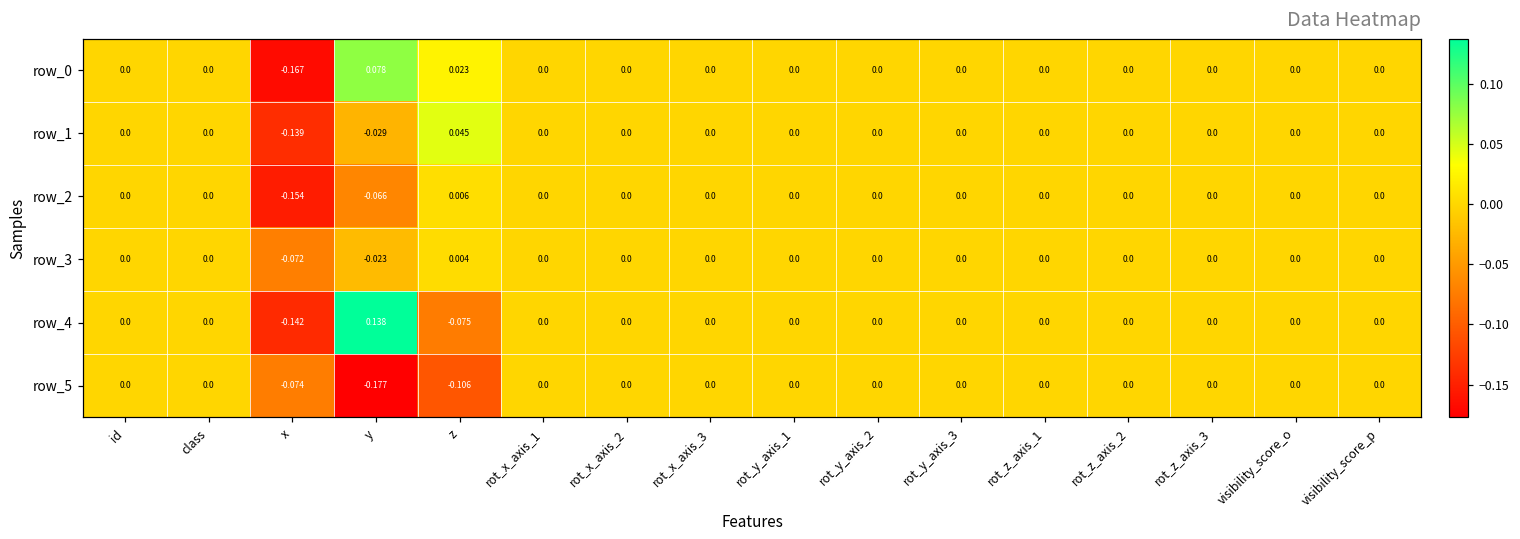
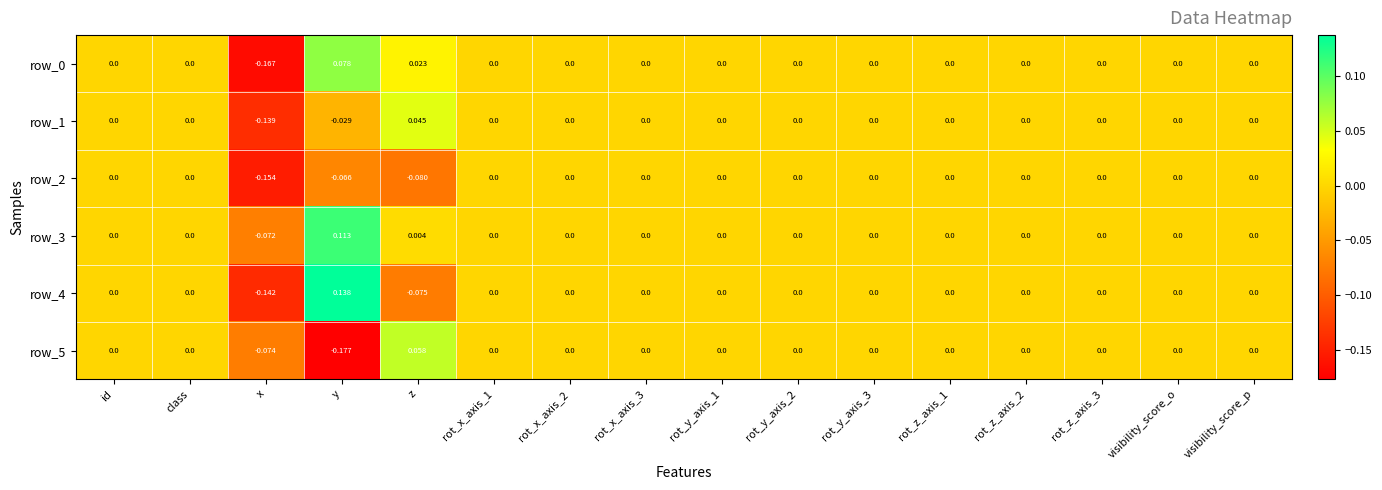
  {
    "row_0": {
      "id": 0.0,
      "class": 0.0,
      "x": -0.167,
      "y": 0.078,
      "z": 0.023,
      "rot_x_axis_1": 0.0,
      "rot_x_axis_2": 0.0,
      "rot_x_axis_3": 0.0,
      "rot_y_axis_1": 0.0,
      "rot_y_axis_2": 0.0,
      "rot_y_axis_3": 0.0,
      "rot_z_axis_1": 0.0,
      "rot_z_axis_2": 0.0,
      "rot_z_axis_3": 0.0,
      "visibility_score_o": 0.0,
      "visibility_score_p": 0.0
    },
    "row_1": {
      "id": 0.0,
      "class": 0.0,
      "x": -0.139,
      "y": -0.029,
      "z": 0.045,
      "rot_x_axis_1": 0.0,
      "rot_x_axis_2": 0.0,
      "rot_x_axis_3": 0.0,
      "rot_y_axis_1": 0.0,
      "rot_y_axis_2": 0.0,
      "rot_y_axis_3": 0.0,
      "rot_z_axis_1": 0.0,
      "rot_z_axis_2": 0.0,
      "rot_z_axis_3": 0.0,
      "visibility_score_o": 0.0,
      "visibility_score_p": 0.0
    },
    "row_2": {
      "id": 0.0,
      "class": 0.0,
      "x": -0.154,
      "y": -0.066,
-     "z": 0.006,
+     "z": -0.080,
      "rot_x_axis_1": 0.0,
      "rot_x_axis_2": 0.0,
      "rot_x_axis_3": 0.0,
      "rot_y_axis_1": 0.0,
      "rot_y_axis_2": 0.0,
      "rot_y_axis_3": 0.0,
      "rot_z_axis_1": 0.0,
      "rot_z_axis_2": 0.0,
      "rot_z_axis_3": 0.0,
      "visibility_score_o": 0.0,
      "visibility_score_p": 0.0
    },
    "row_3": {
      "id": 0.0,
      "class": 0.0,
      "x": -0.072,
-     "y": -0.023,
+     "y": 0.113,
      "z": 0.004,
      "rot_x_axis_1": 0.0,
      "rot_x_axis_2": 0.0,
      "rot_x_axis_3": 0.0,
      "rot_y_axis_1": 0.0,
      "rot_y_axis_2": 0.0,
      "rot_y_axis_3": 0.0,
      "rot_z_axis_1": 0.0,
      "rot_z_axis_2": 0.0,
      "rot_z_axis_3": 0.0,
      "visibility_score_o": 0.0,
      "visibility_score_p": 0.0
    },
    "row_4": {
      "id": 0.0,
      "class": 0.0,
      "x": -0.142,
      "y": 0.138,
      "z": -0.075,
      "rot_x_axis_1": 0.0,
      "rot_x_axis_2": 0.0,
      "rot_x_axis_3": 0.0,
      "rot_y_axis_1": 0.0,
      "rot_y_axis_2": 0.0,
      "rot_y_axis_3": 0.0,
      "rot_z_axis_1": 0.0,
      "rot_z_axis_2": 0.0,
      "rot_z_axis_3": 0.0,
      "visibility_score_o": 0.0,
      "visibility_score_p": 0.0
    },
    "row_5": {
      "id": 0.0,
      "class": 0.0,
      "x": -0.074,
      "y": -0.177,
-     "z": -0.106,
+     "z": 0.058,
      "rot_x_axis_1": 0.0,
      "rot_x_axis_2": 0.0,
      "rot_x_axis_3": 0.0,
      "rot_y_axis_1": 0.0,
      "rot_y_axis_2": 0.0,
      "rot_y_axis_3": 0.0,
      "rot_z_axis_1": 0.0,
      "rot_z_axis_2": 0.0,
      "rot_z_axis_3": 0.0,
      "visibility_score_o": 0.0,
      "visibility_score_p": 0.0
    }
  }
